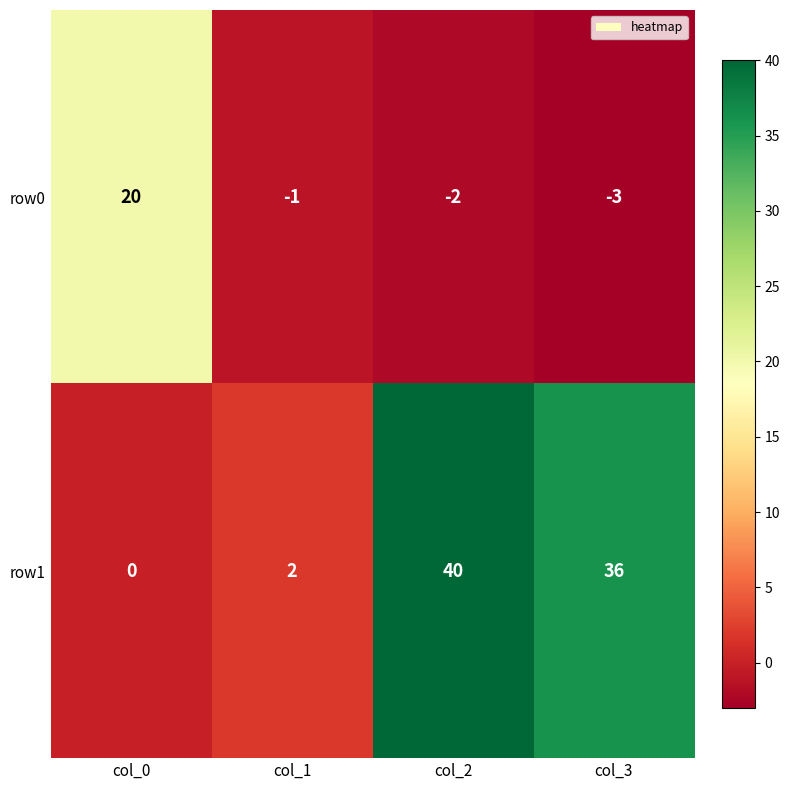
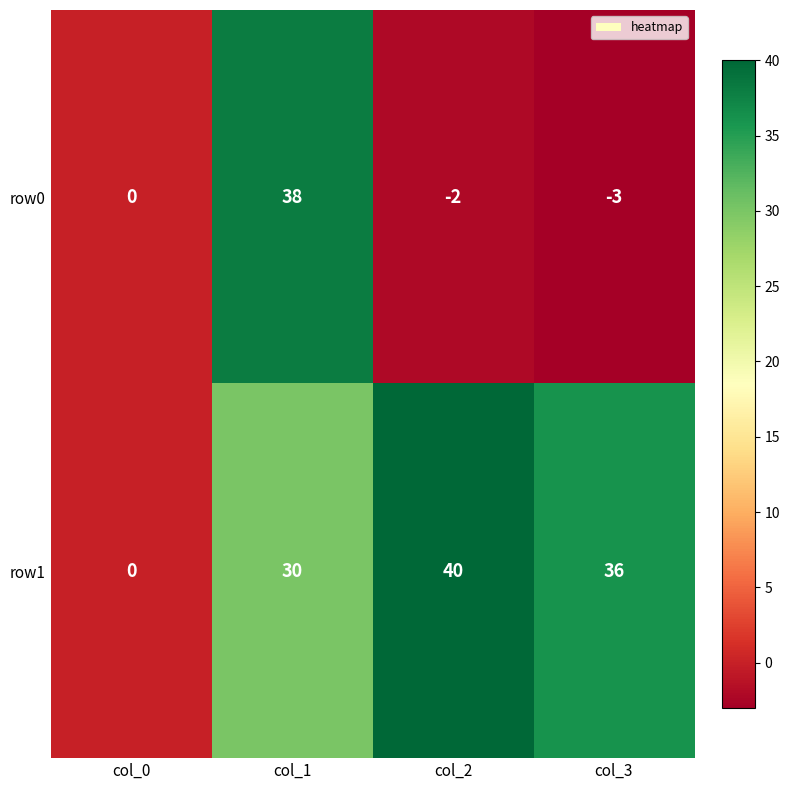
  {
    "row0": {
-     "col_0": 20,
-     "col_1": -1,
+     "col_0": 0,
+     "col_1": 38,
      "col_2": -2,
      "col_3": -3
    },
    "row1": {
      "col_0": 0,
-     "col_1": 2,
+     "col_1": 30,
      "col_2": 40,
      "col_3": 36
    }
  }
